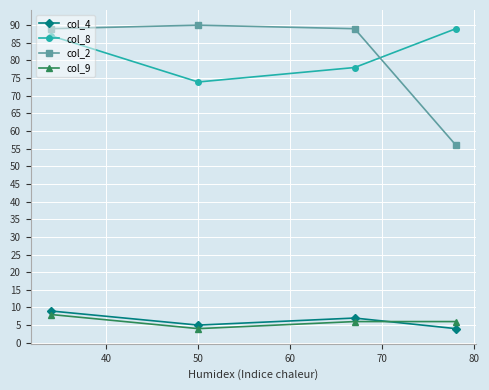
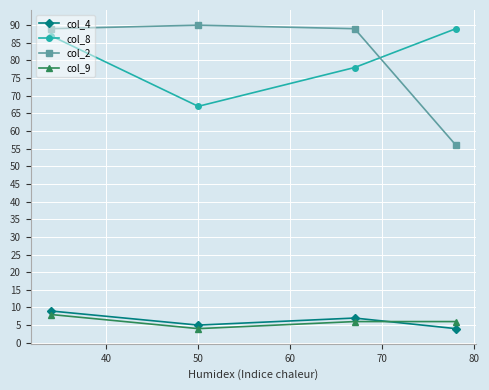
  {
    "col_4": {
      "50": 5
    },
    "col_8": {
-     "50": 74
+     "50": 67
    },
    "col_2": {
      "50": 90
    },
    "col_9": {
      "50": 4
    }
  }
